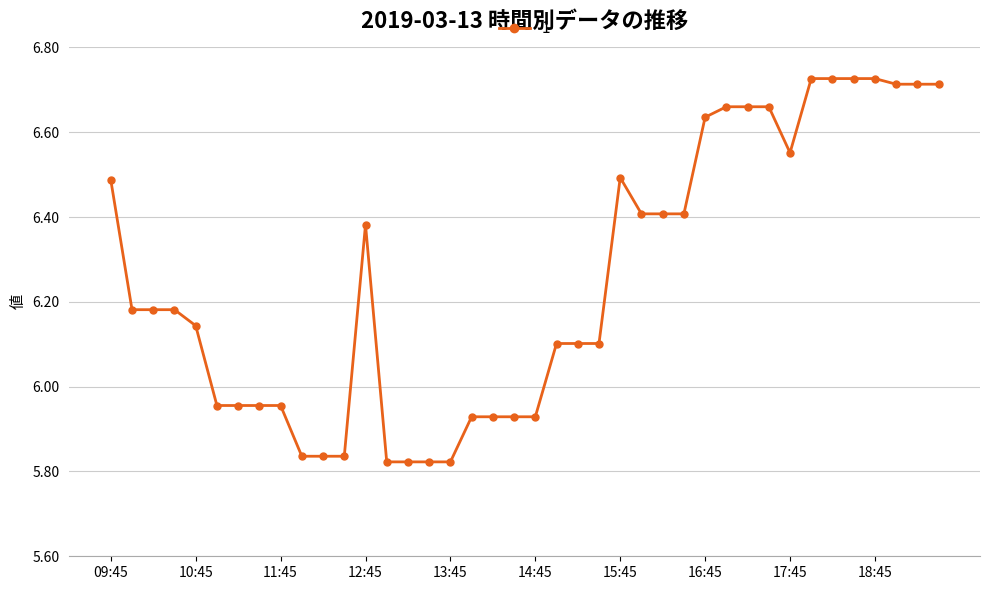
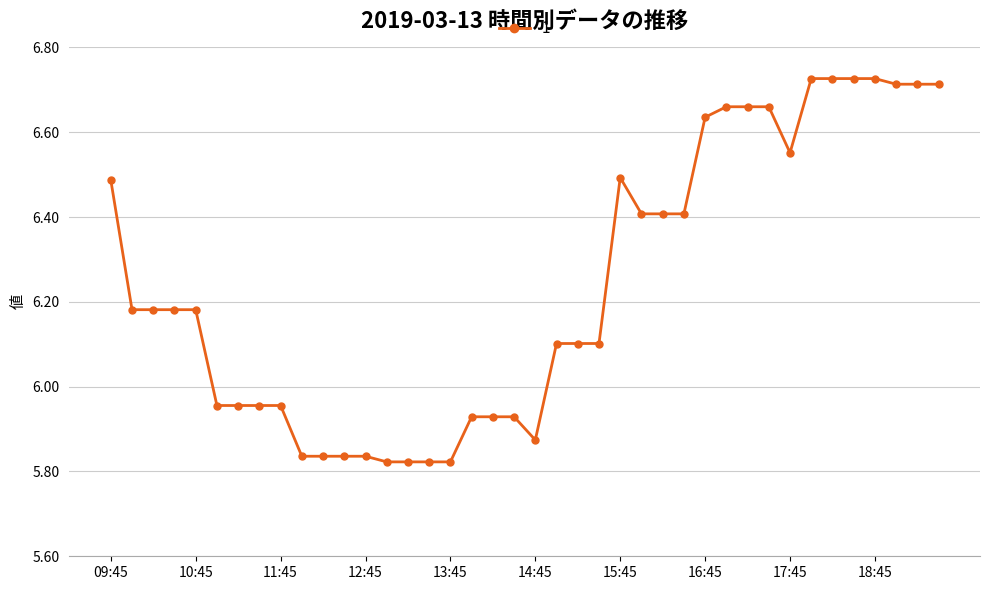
  {
    "09:45": 6.49,
-   "10:45": 6.14,
+   "10:45": 6.18,
    "11:45": 5.96,
-   "12:45": 6.38,
+   "12:45": 5.84,
    "13:45": 5.82,
-   "14:45": 5.93,
+   "14:45": 5.87,
    "15:45": 6.49,
    "16:45": 6.64,
    "17:45": 6.55,
    "18:45": 6.73
  }
